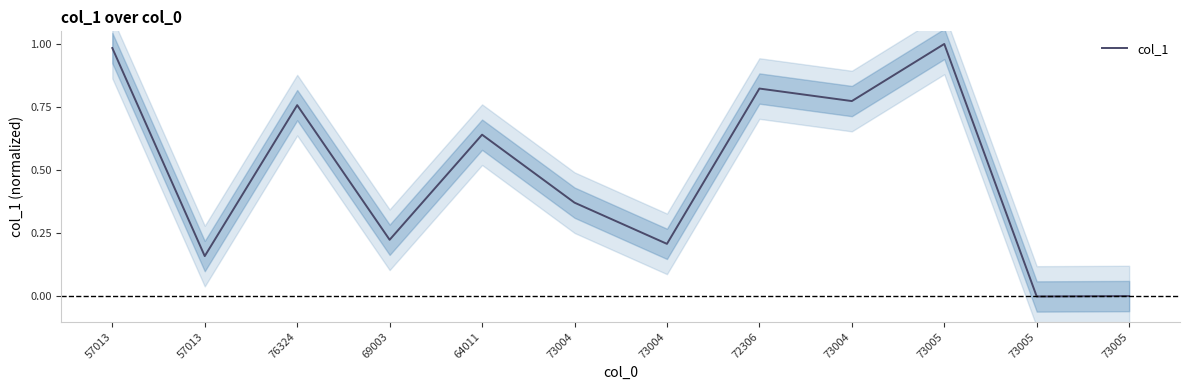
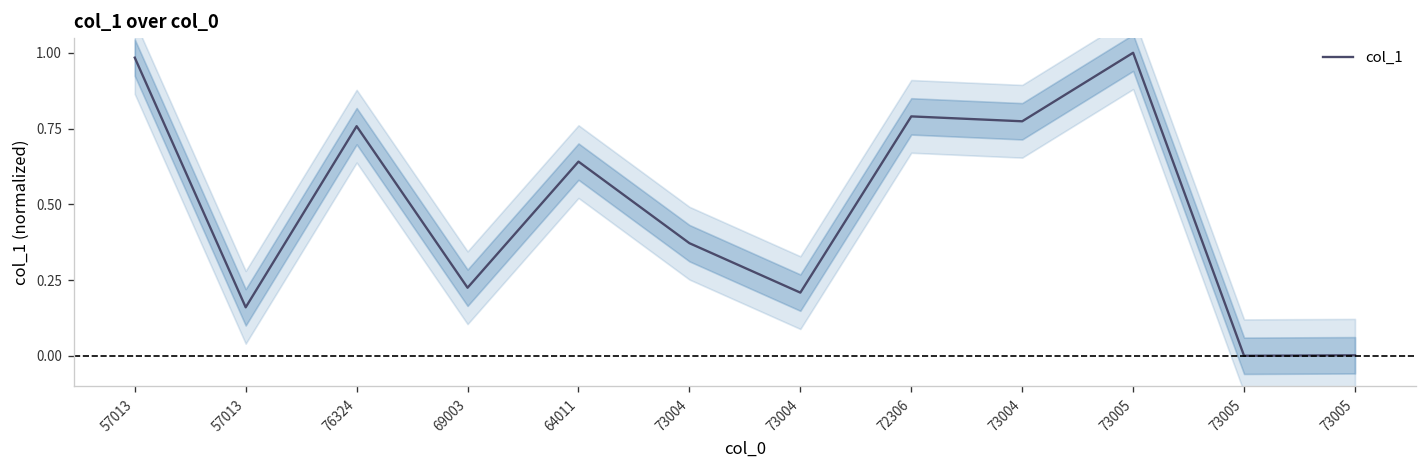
  {
    "col_1": {
      "76324": 0.76,
      "69003": 0.22,
      "64011": 0.64,
-     "72306": 0.82
+     "72306": 0.79
    }
  }
